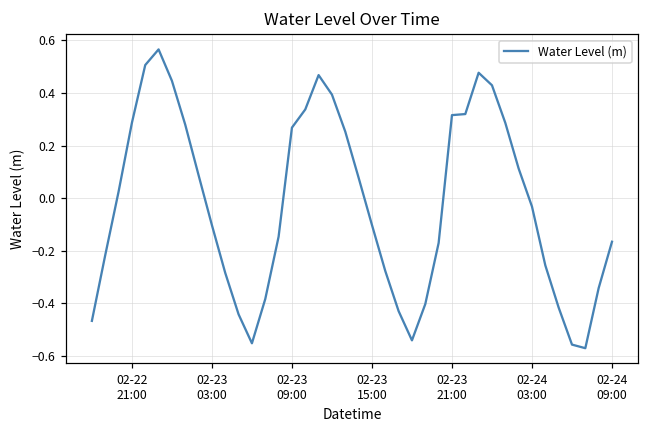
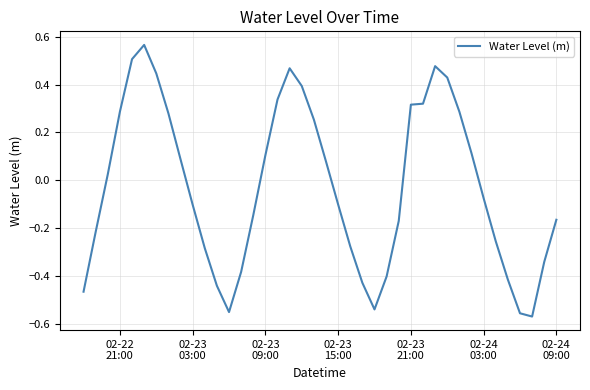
  {
    "02-22 21:00": 0.29,
    "02-23 03:00": -0.10,
-   "02-23 09:00": 0.27,
+   "02-23 09:00": 0.10,
    "02-23 15:00": -0.10,
    "02-23 21:00": 0.32,
-   "02-24 03:00": -0.03,
+   "02-24 03:00": -0.07,
    "02-24 09:00": -0.17
  }
